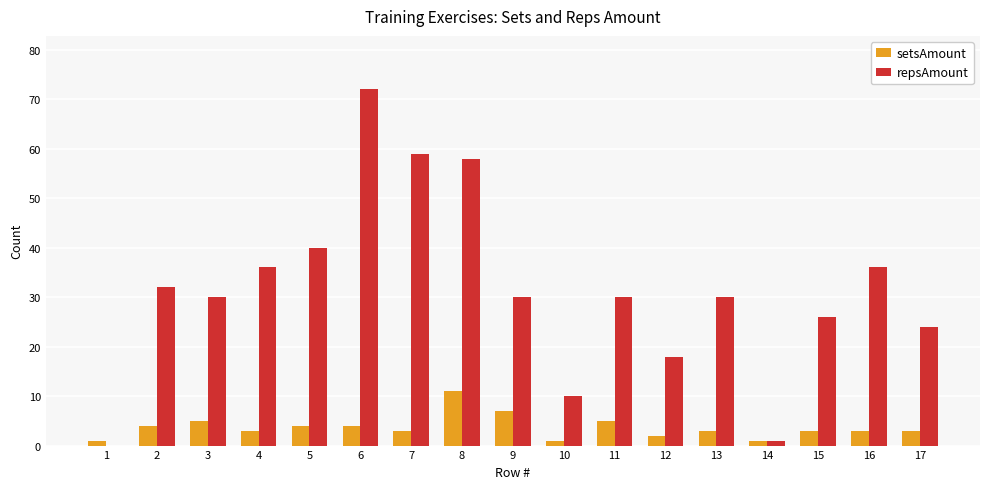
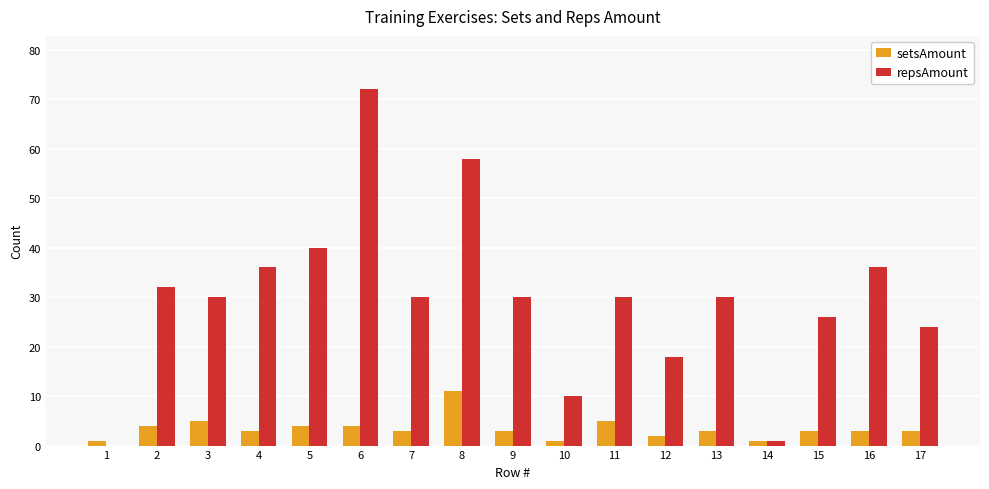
  {
    "setsAmount": {
      "1": 1,
      "2": 4,
      "3": 5,
      "4": 3,
      "5": 4,
      "6": 4,
      "7": 3,
      "8": 11,
-     "9": 7,
+     "9": 3,
      "10": 1,
      "11": 5,
      "12": 2,
      "13": 3,
      "14": 1,
      "15": 3,
      "16": 3,
      "17": 3
    },
    "repsAmount": {
      "1": 0,
      "2": 32,
      "3": 30,
      "4": 36,
      "5": 40,
      "6": 72,
-     "7": 59,
+     "7": 30,
      "8": 58,
      "9": 30,
      "10": 10,
      "11": 30,
      "12": 18,
      "13": 30,
      "14": 1,
      "15": 26,
      "16": 36,
      "17": 24
    }
  }
